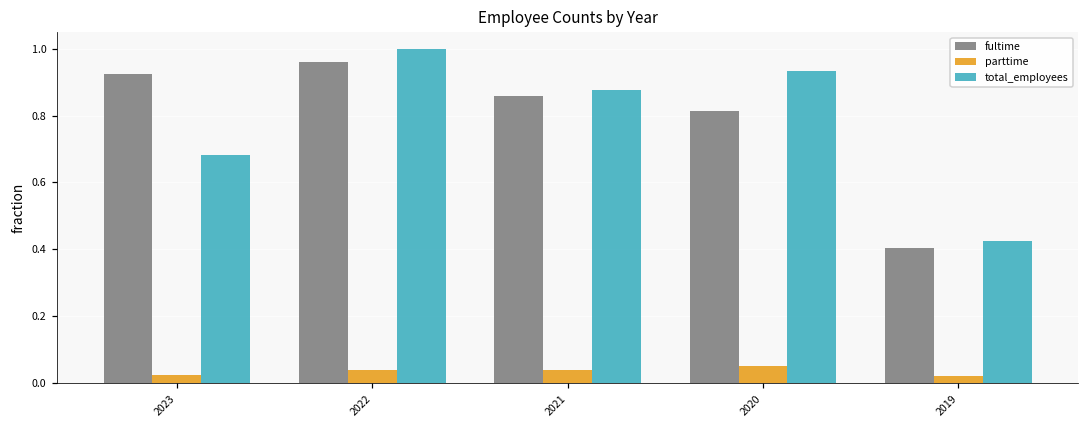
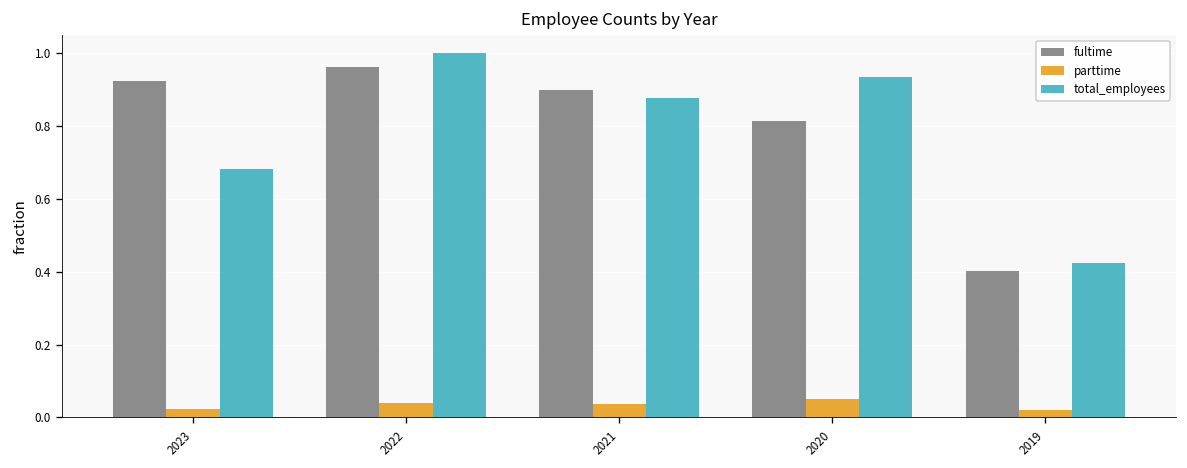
  {
    "fultime": {
      "2023": 0.92,
      "2022": 0.96,
-     "2021": 0.86,
+     "2021": 0.90,
      "2020": 0.81,
      "2019": 0.40
    },
    "parttime": {
      "2023": 0.02,
      "2022": 0.04,
      "2021": 0.04,
      "2020": 0.05,
      "2019": 0.02
    },
    "total_employees": {
      "2023": 0.68,
      "2022": 1.00,
      "2021": 0.88,
      "2020": 0.93,
      "2019": 0.42
    }
  }
